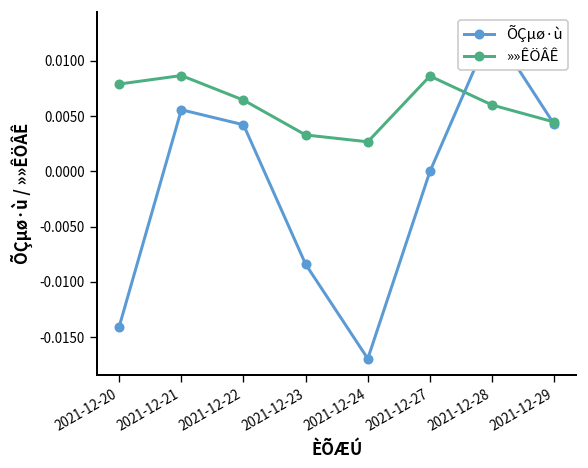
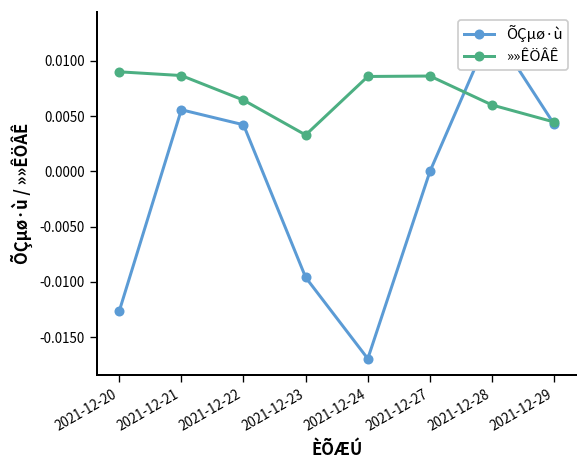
  {
    "ÕÇµø·ù": {
-     "2021-12-20": -0.014,
+     "2021-12-20": -0.013,
      "2021-12-21": 0.006,
      "2021-12-22": 0.004,
-     "2021-12-23": -0.008,
+     "2021-12-23": -0.010,
      "2021-12-24": -0.017,
      "2021-12-27": 0.000
    },
    "»»ÊÖÂÊ": {
-     "2021-12-20": 0.008,
+     "2021-12-20": 0.009,
      "2021-12-21": 0.009,
      "2021-12-22": 0.006,
      "2021-12-23": 0.003,
-     "2021-12-24": 0.003,
+     "2021-12-24": 0.009,
      "2021-12-27": 0.009,
      "2021-12-28": 0.006
    }
  }
